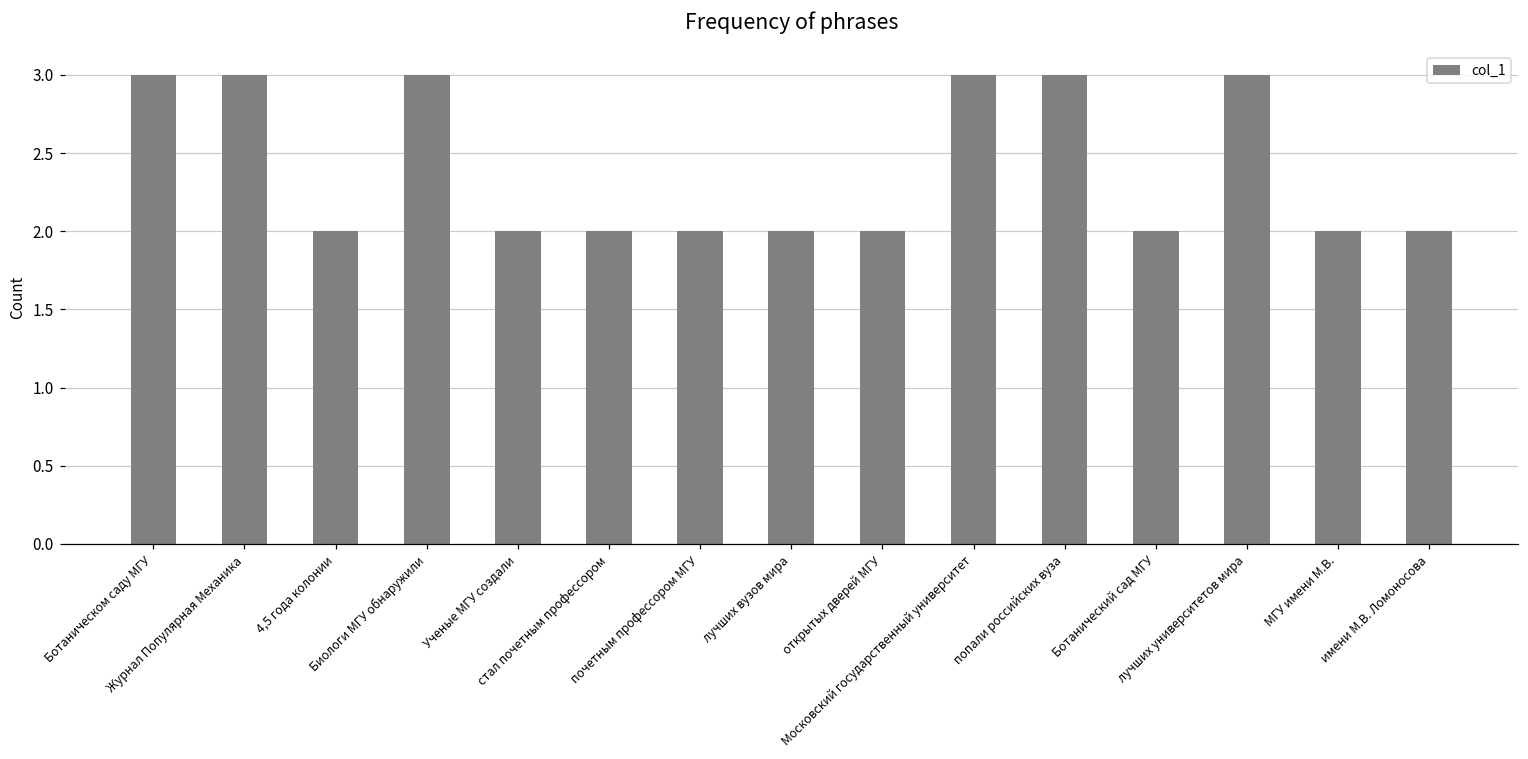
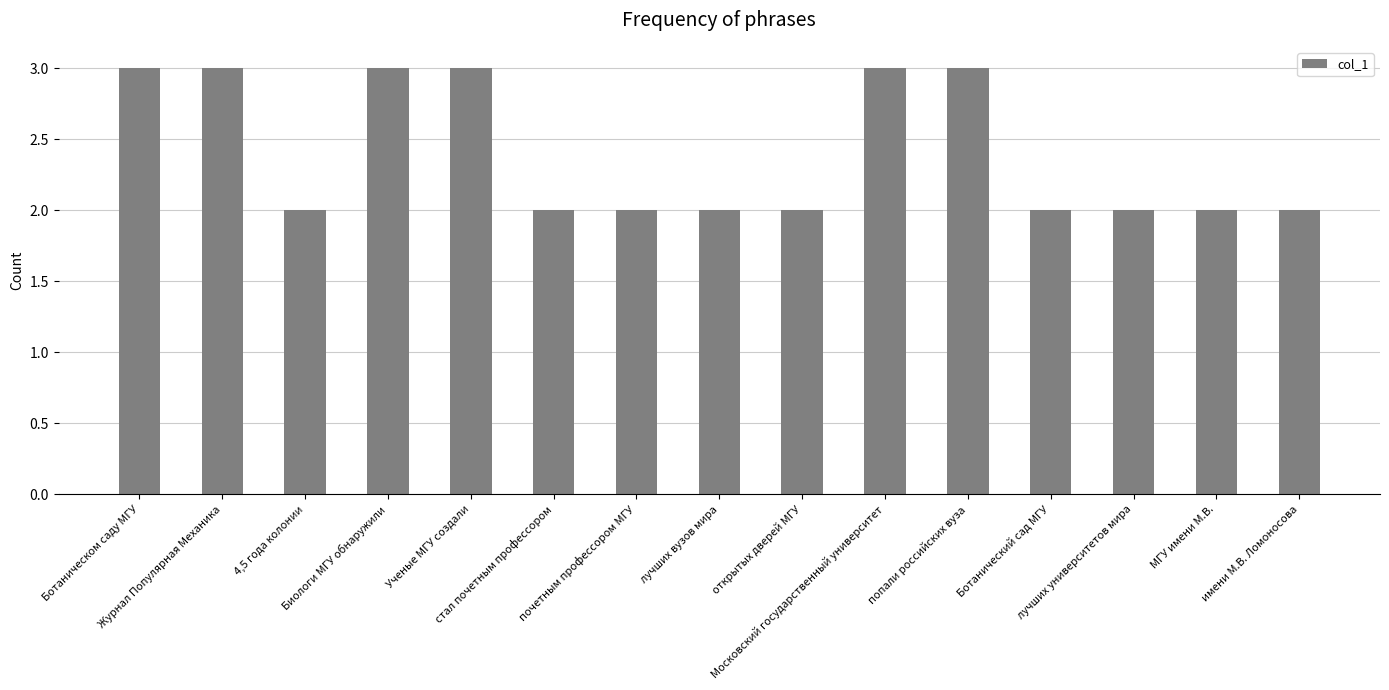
  {
    "Ботаническом саду МГУ": 3,
    "Журнал Популярная Механика": 3,
    "4,5 года колонии": 2,
    "Биологи МГУ обнаружили": 3,
-   "Ученые МГУ создали": 2,
+   "Ученые МГУ создали": 3,
    "стал почетным профессором": 2,
    "почетным профессором МГУ": 2,
    "лучших вузов мира": 2,
    "открытых дверей МГУ": 2,
    "Московский государственный университет": 3,
    "попали российских вуза": 3,
    "Ботанический сад МГУ": 2,
-   "лучших университетов мира": 3,
+   "лучших университетов мира": 2,
    "МГУ имени М.В.": 2,
    "имени М.В. Ломоносова": 2
  }
